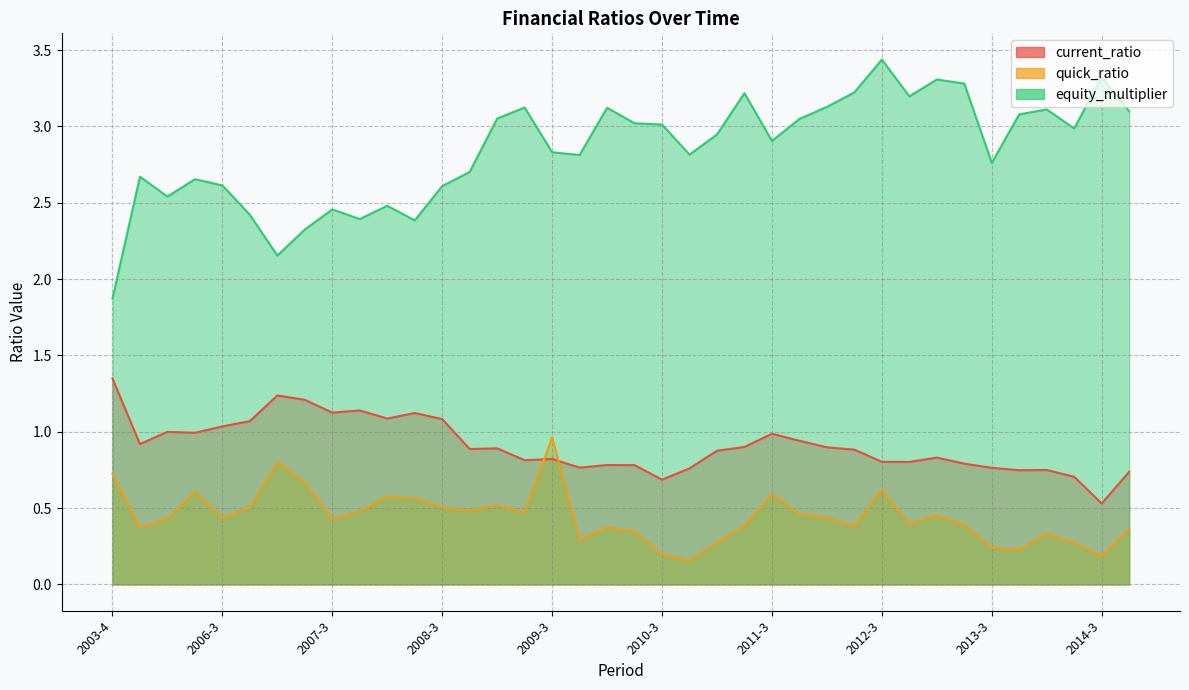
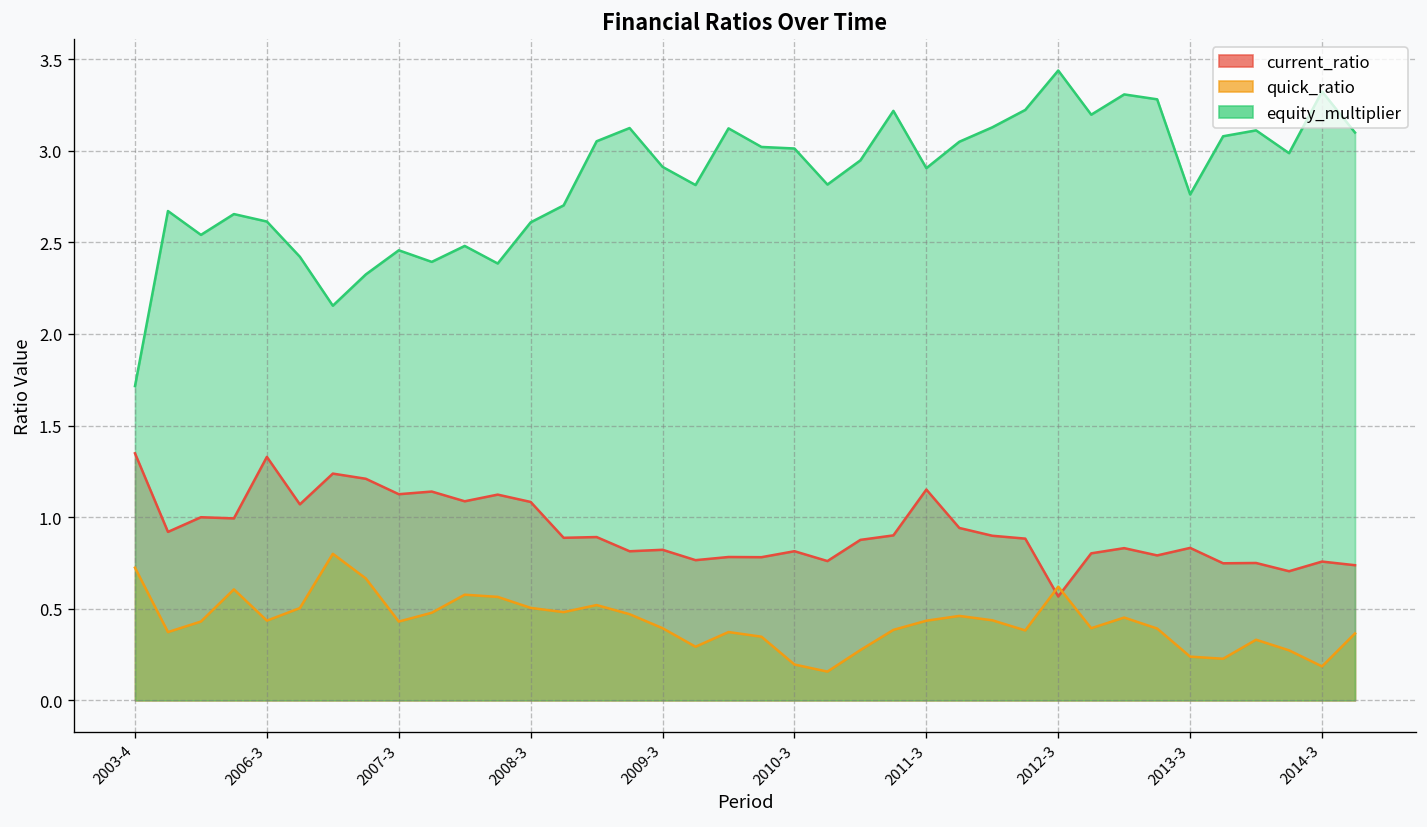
  {
    "current_ratio": {
      "2003-4": 1.35,
-     "2006-3": 1.04,
+     "2006-3": 1.33,
      "2007-3": 1.13,
      "2008-3": 1.08,
      "2009-3": 0.82,
-     "2010-3": 0.69,
-     "2011-3": 0.99,
-     "2012-3": 0.80,
-     "2013-3": 0.76,
-     "2014-3": 0.53
+     "2010-3": 0.81,
+     "2011-3": 1.15,
+     "2012-3": 0.57,
+     "2013-3": 0.83,
+     "2014-3": 0.76
    },
    "quick_ratio": {
      "2003-4": 0.72,
      "2006-3": 0.44,
      "2007-3": 0.43,
      "2008-3": 0.50,
-     "2009-3": 0.96,
+     "2009-3": 0.39,
      "2010-3": 0.20,
-     "2011-3": 0.59,
+     "2011-3": 0.43,
      "2012-3": 0.62,
      "2013-3": 0.24,
      "2014-3": 0.19
    },
    "equity_multiplier": {
-     "2003-4": 1.87,
+     "2003-4": 1.72,
      "2006-3": 2.61,
      "2007-3": 2.46,
      "2008-3": 2.61,
-     "2009-3": 2.83,
+     "2009-3": 2.91,
      "2010-3": 3.01,
      "2011-3": 2.91,
      "2012-3": 3.44,
      "2013-3": 2.76
    }
  }
